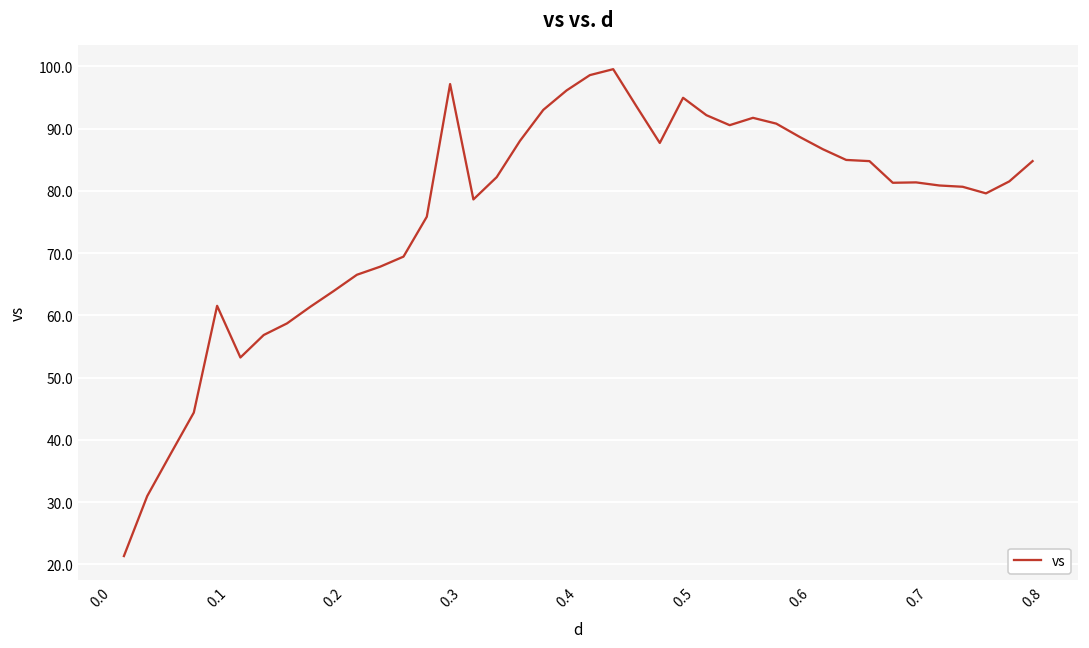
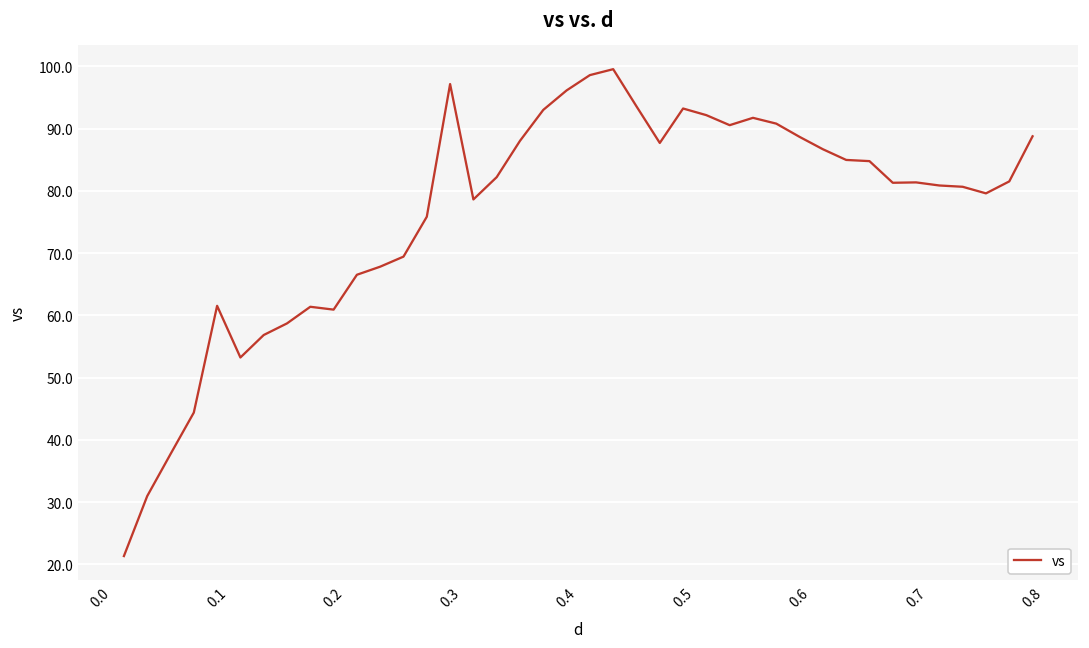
  {
    "0.1": 62,
-   "0.2": 64,
+   "0.2": 61,
    "0.3": 97,
    "0.4": 96,
-   "0.5": 95,
+   "0.5": 93,
    "0.6": 89,
    "0.7": 81,
-   "0.8": 85
+   "0.8": 89
  }
